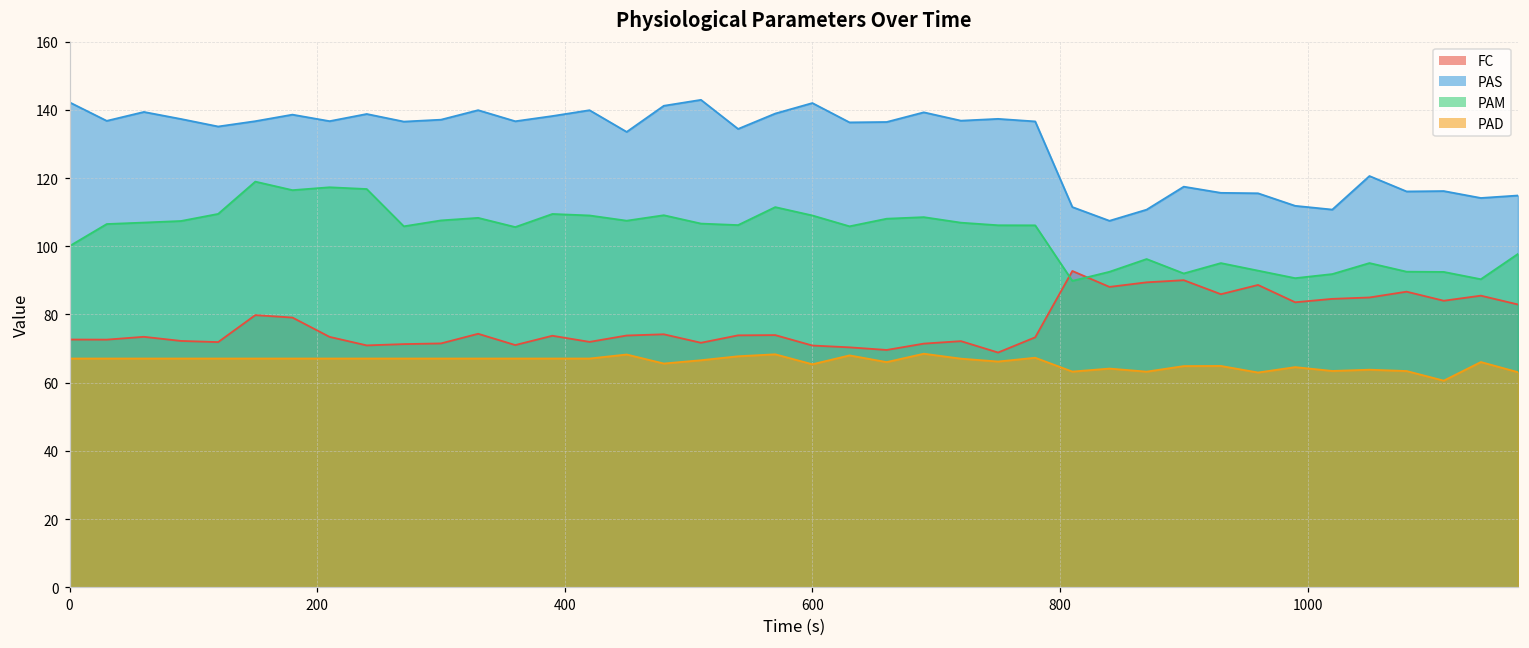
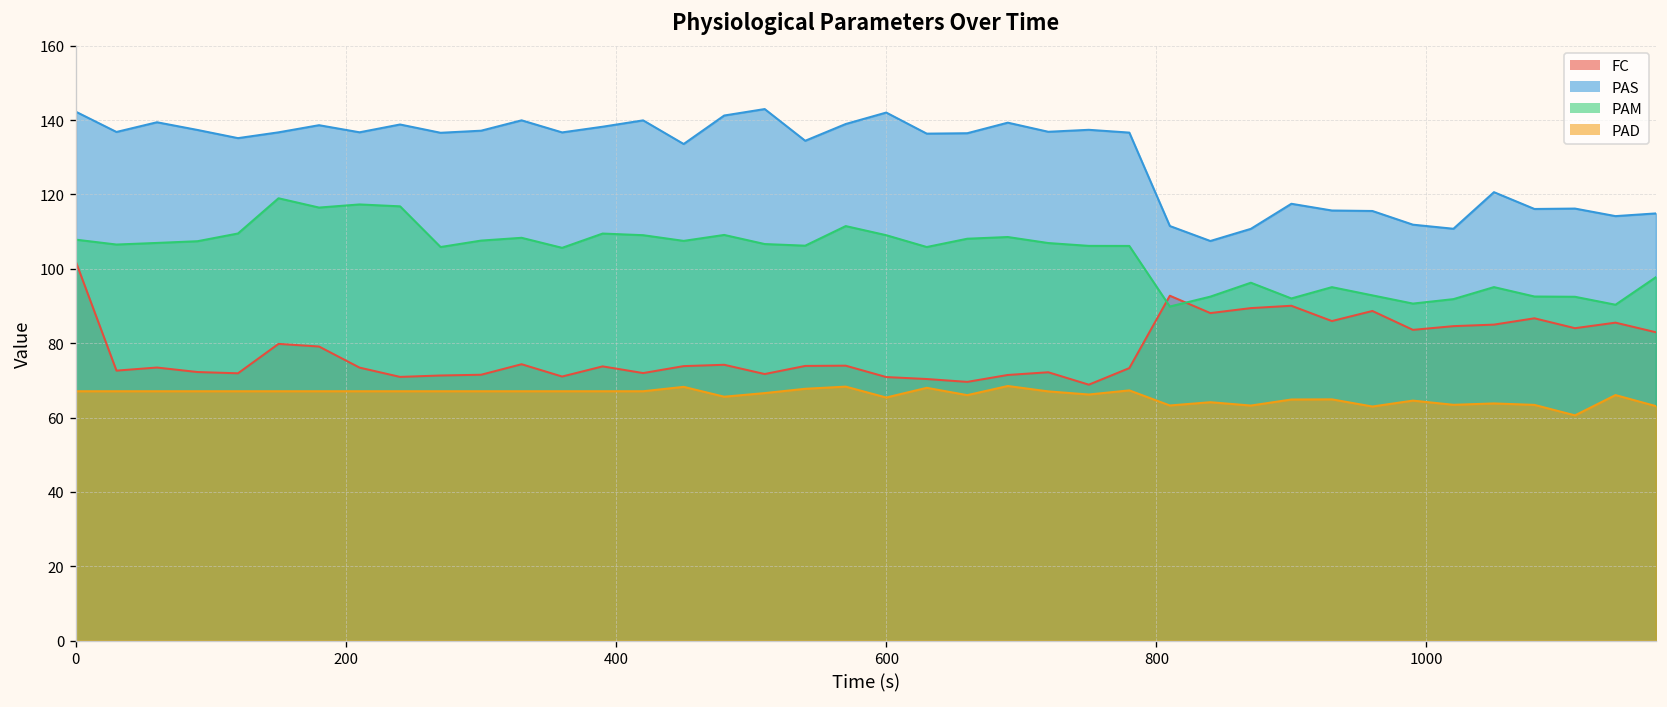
  {
    "FC": {
-     "0": 73,
+     "0": 102,
      "600": 71
    },
    "PAS": {
      "0": 142,
      "600": 142
    },
    "PAM": {
-     "0": 100,
+     "0": 108,
      "600": 109
    },
    "PAD": {
      "0": 67,
      "600": 65
    }
  }
